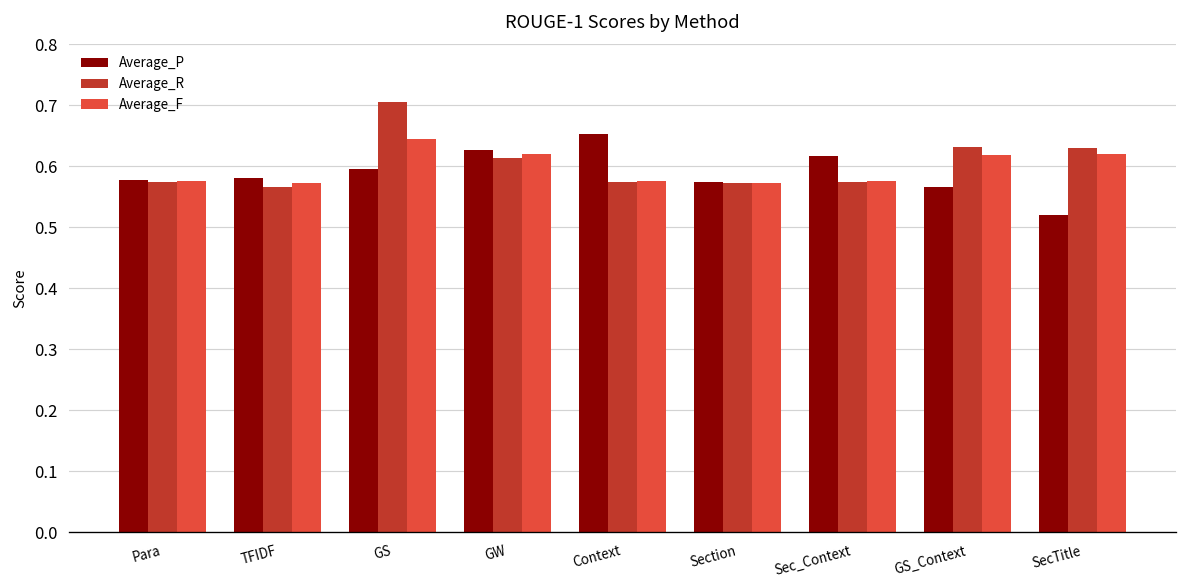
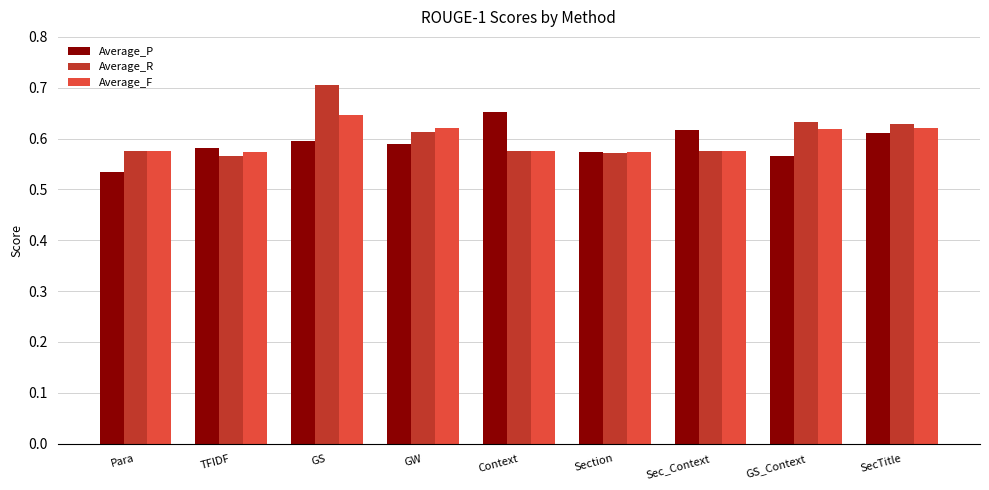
  {
    "Average_P": {
-     "Para": 0.58,
+     "Para": 0.54,
      "TFIDF": 0.58,
      "GS": 0.59,
-     "GW": 0.63,
+     "GW": 0.59,
      "Context": 0.65,
      "Section": 0.57,
      "Sec_Context": 0.62,
      "GS_Context": 0.57,
-     "SecTitle": 0.52
+     "SecTitle": 0.61
    }
  }
